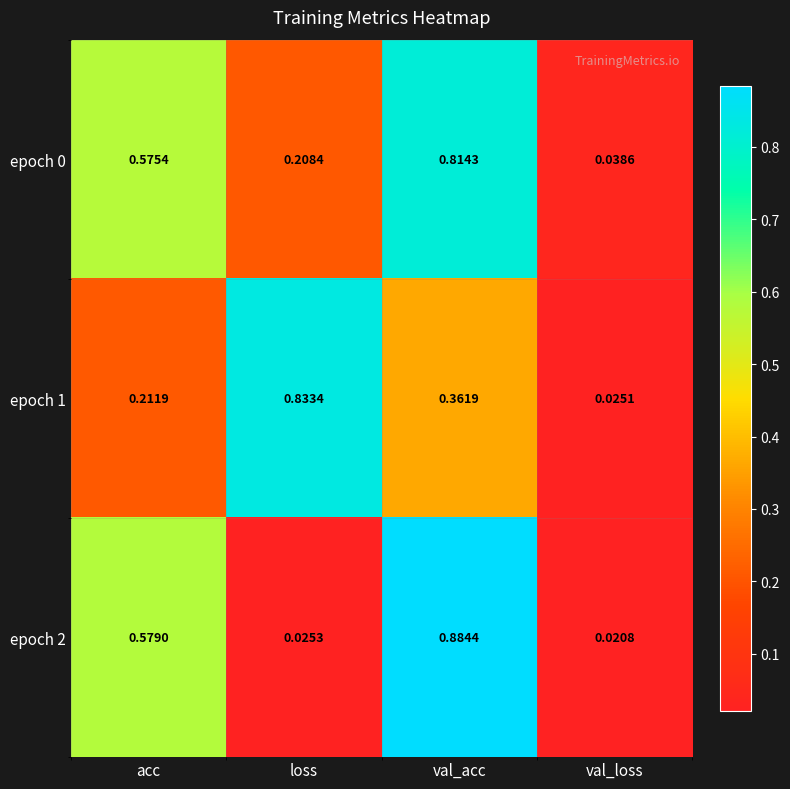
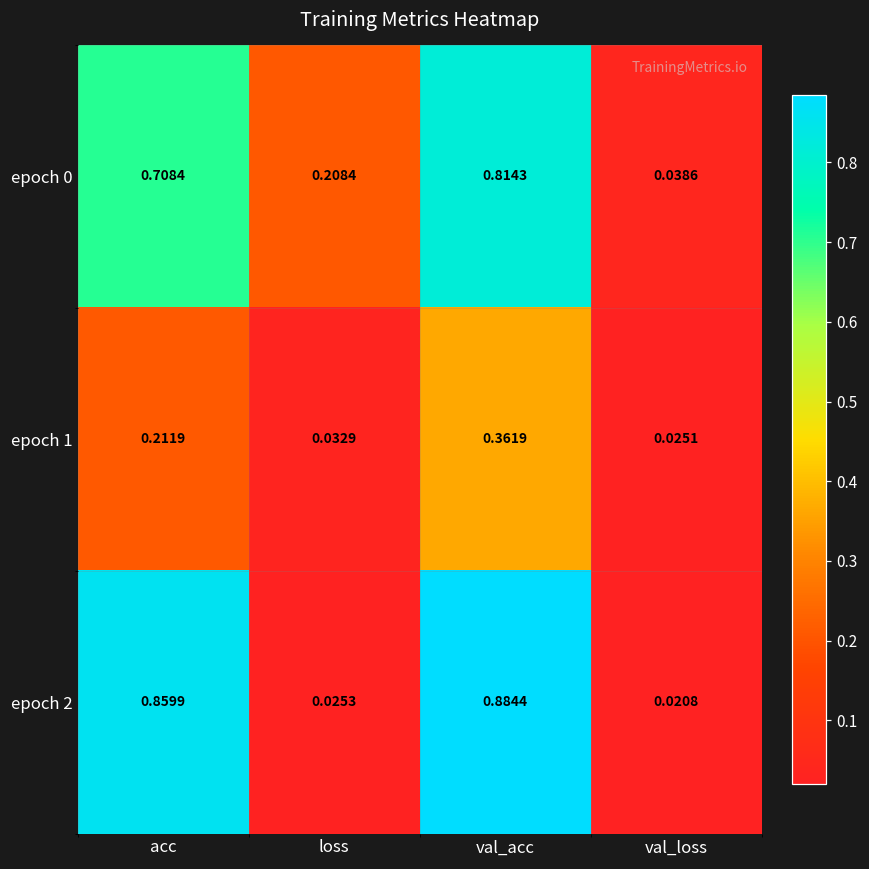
  {
    "epoch 0": {
-     "acc": 0.5754,
+     "acc": 0.7084,
      "loss": 0.2084,
      "val_acc": 0.8143
    },
    "epoch 1": {
      "acc": 0.2119,
-     "loss": 0.8334,
+     "loss": 0.0329,
      "val_acc": 0.3619,
      "val_loss": 0.0251
    },
    "epoch 2": {
-     "acc": 0.5790,
+     "acc": 0.8599,
      "loss": 0.0253,
      "val_acc": 0.8844,
      "val_loss": 0.0208
    }
  }
